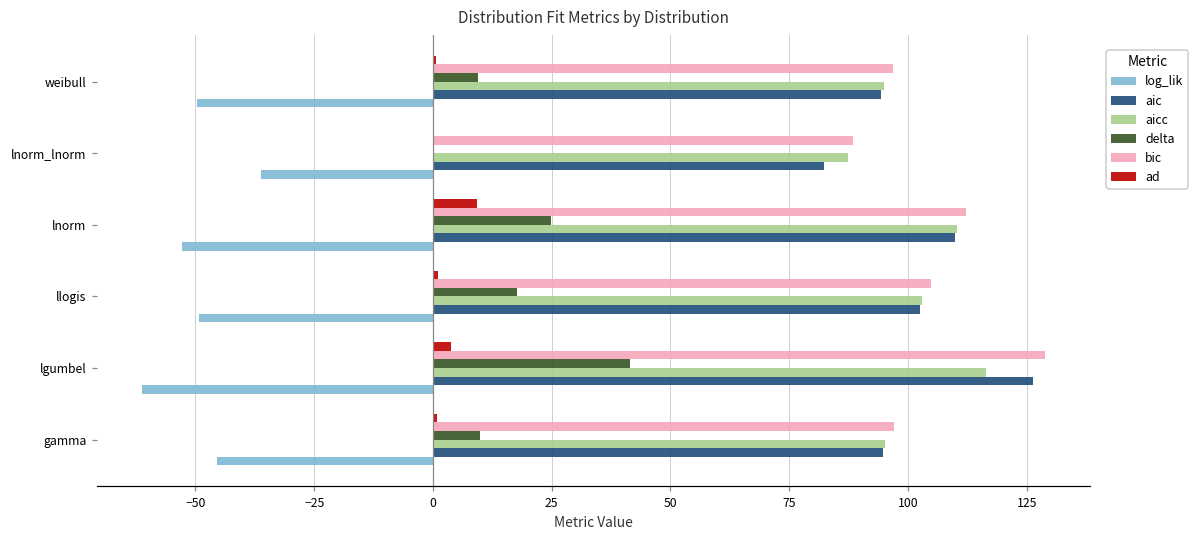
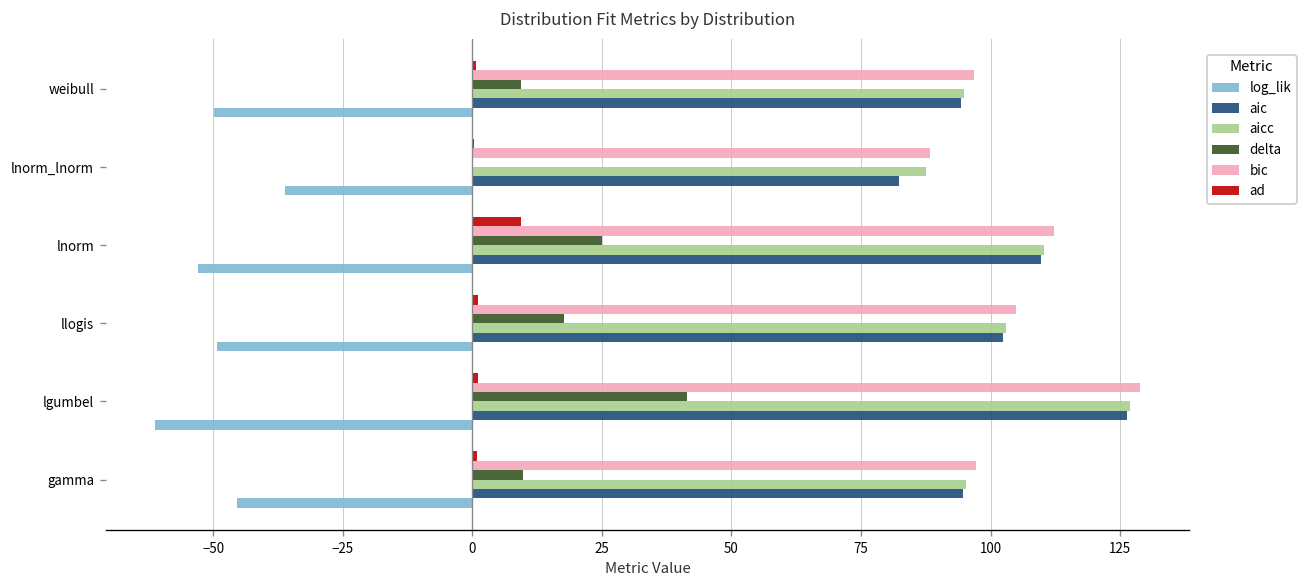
  {
    "log_lik": {
      "weibull": -50,
      "lnorm_lnorm": -36,
      "lnorm": -53,
      "llogis": -49,
      "lgumbel": -61,
      "gamma": -45
    },
    "aic": {
      "weibull": 94,
      "lnorm_lnorm": 82,
      "lnorm": 110,
      "llogis": 102,
      "lgumbel": 126,
      "gamma": 95
    },
    "aicc": {
      "weibull": 95,
      "lnorm_lnorm": 87,
      "lnorm": 110,
      "llogis": 103,
-     "lgumbel": 117,
+     "lgumbel": 127,
      "gamma": 95
    },
    "delta": {
      "weibull": 9,
      "lnorm_lnorm": 0,
      "lnorm": 25,
      "llogis": 18,
      "lgumbel": 42,
      "gamma": 10
    },
    "bic": {
      "weibull": 97,
      "lnorm_lnorm": 88,
      "lnorm": 112,
      "llogis": 105,
      "lgumbel": 129,
      "gamma": 97
    },
    "ad": {
      "weibull": 1,
      "lnorm": 9,
      "llogis": 1,
-     "lgumbel": 4,
+     "lgumbel": 1,
      "gamma": 1
    }
  }
